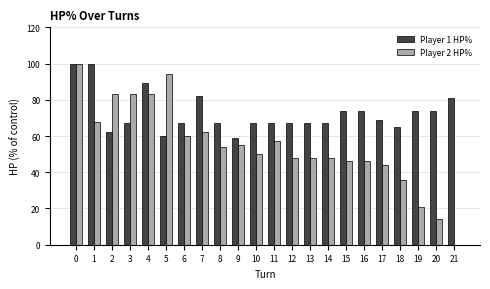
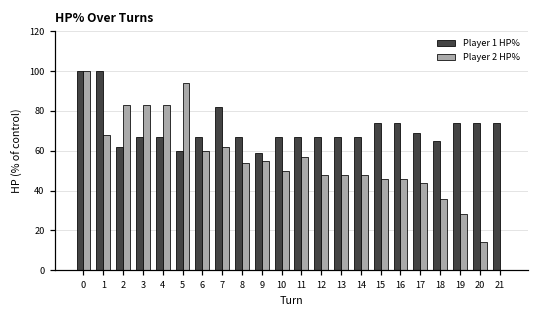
  {
    "Player 1 HP%": {
      "0": 100,
      "1": 100,
      "2": 62,
      "3": 67,
-     "4": 89,
+     "4": 67,
      "5": 60,
      "6": 67,
      "7": 82,
      "8": 67,
      "9": 59,
      "10": 67,
      "11": 67,
      "12": 67,
      "13": 67,
      "14": 67,
      "15": 74,
      "16": 74,
      "17": 69,
      "18": 65,
      "19": 74,
      "20": 74,
-     "21": 81
+     "21": 74
    },
    "Player 2 HP%": {
      "0": 100,
      "1": 68,
      "2": 83,
      "3": 83,
      "4": 83,
      "5": 94,
      "6": 60,
      "7": 62,
      "8": 54,
      "9": 55,
      "10": 50,
      "11": 57,
      "12": 48,
      "13": 48,
      "14": 48,
      "15": 46,
      "16": 46,
      "17": 44,
      "18": 36,
-     "19": 21,
+     "19": 28,
      "20": 14,
      "21": 0
    }
  }
